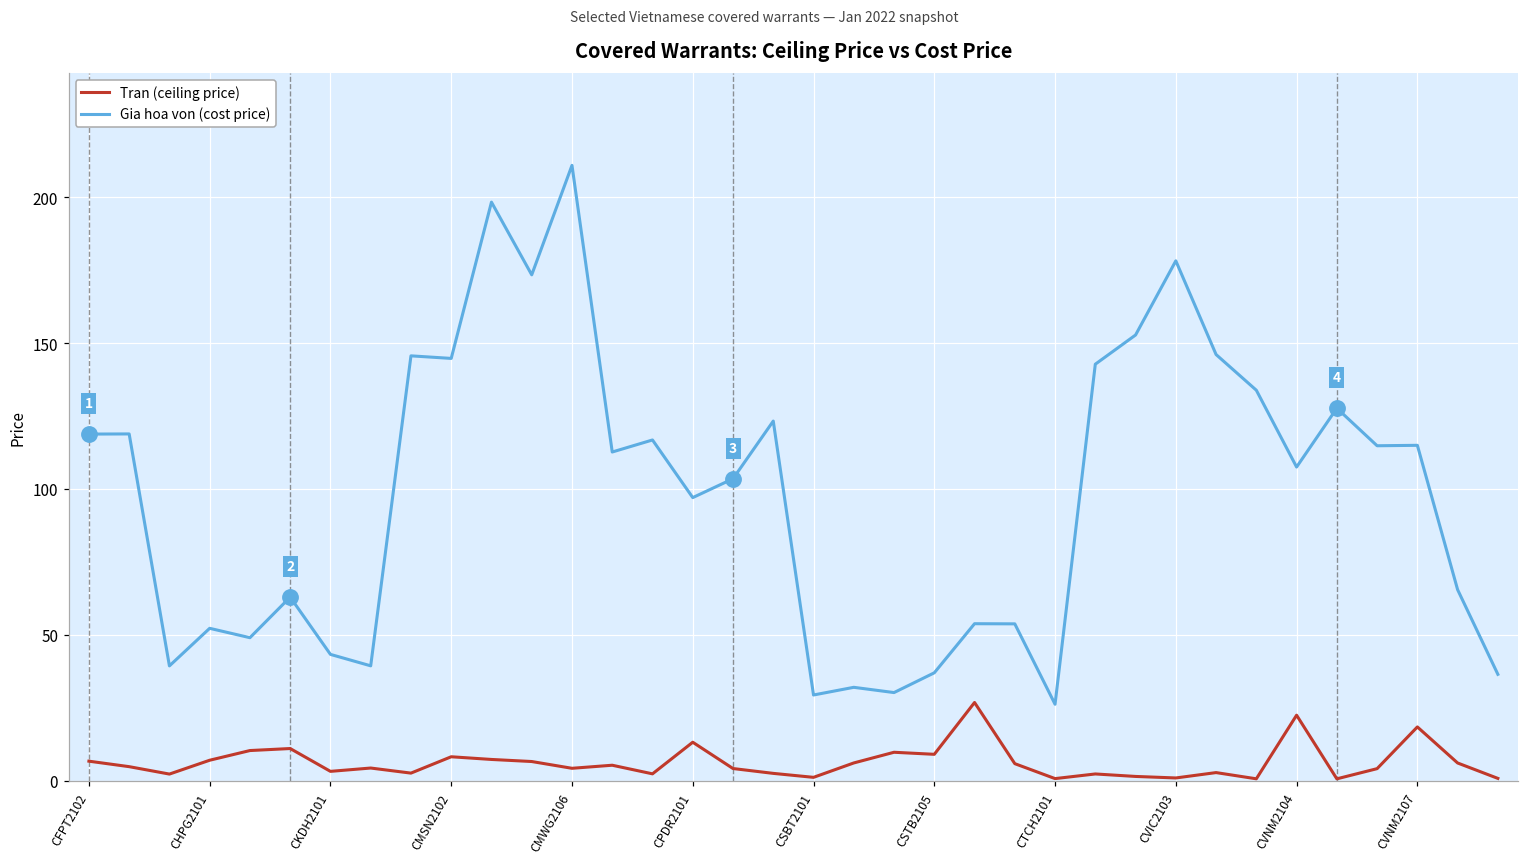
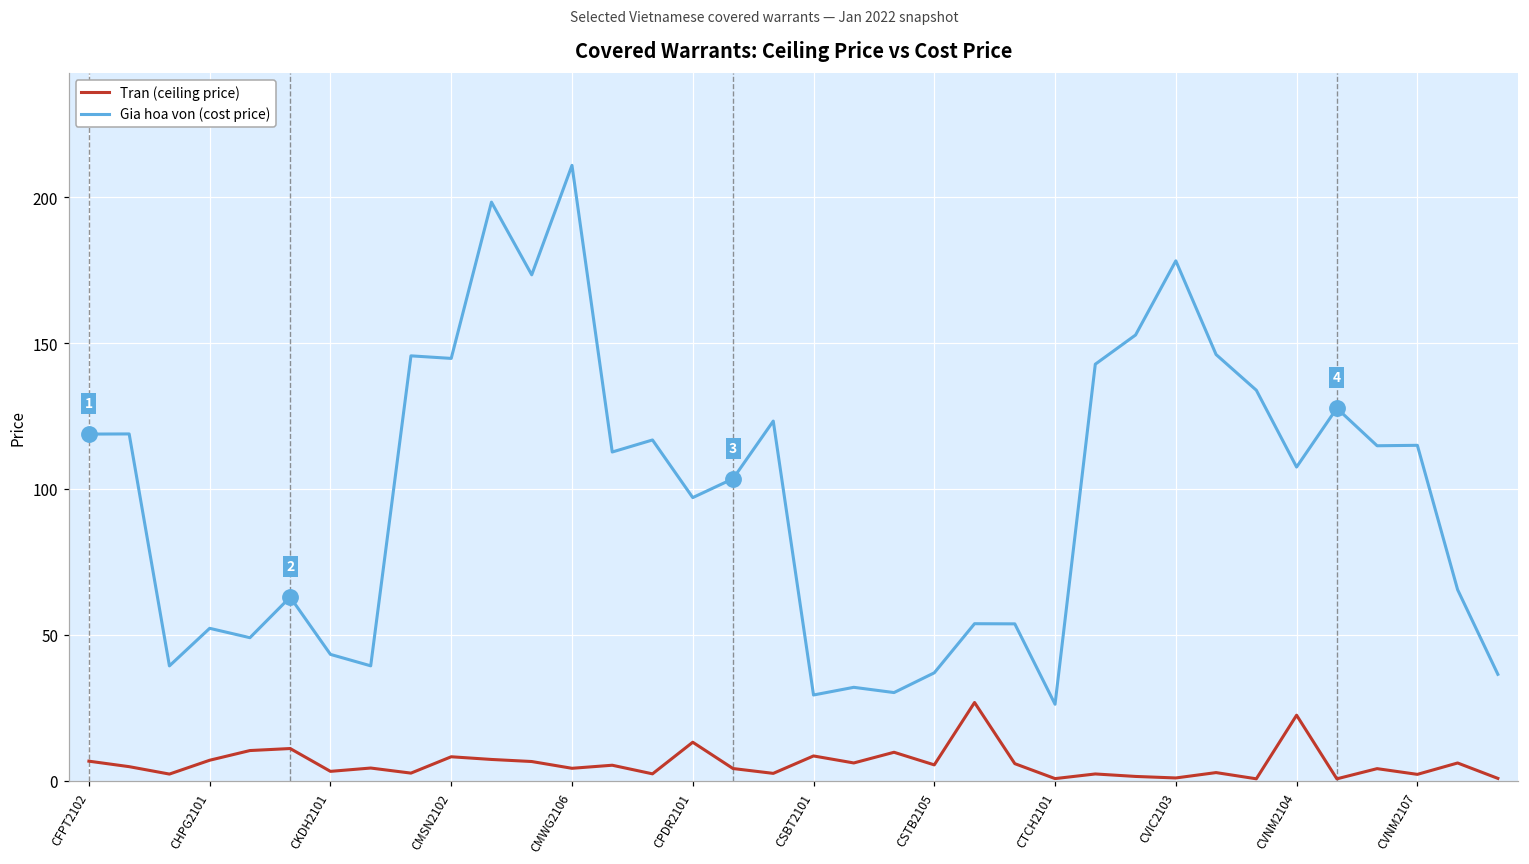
  {
    "Tran (ceiling price)": {
      "CFPT2102": 7,
      "CHPG2101": 7,
      "CKDH2101": 3,
      "CMSN2102": 8,
      "CMWG2106": 4,
      "CPDR2101": 13,
-     "CSBT2101": 1,
-     "CSTB2105": 9,
+     "CSBT2101": 9,
+     "CSTB2105": 6,
      "CTCH2101": 1,
      "CVIC2103": 1,
      "CVNM2104": 23,
-     "CVNM2107": 19
+     "CVNM2107": 2
    }
  }
